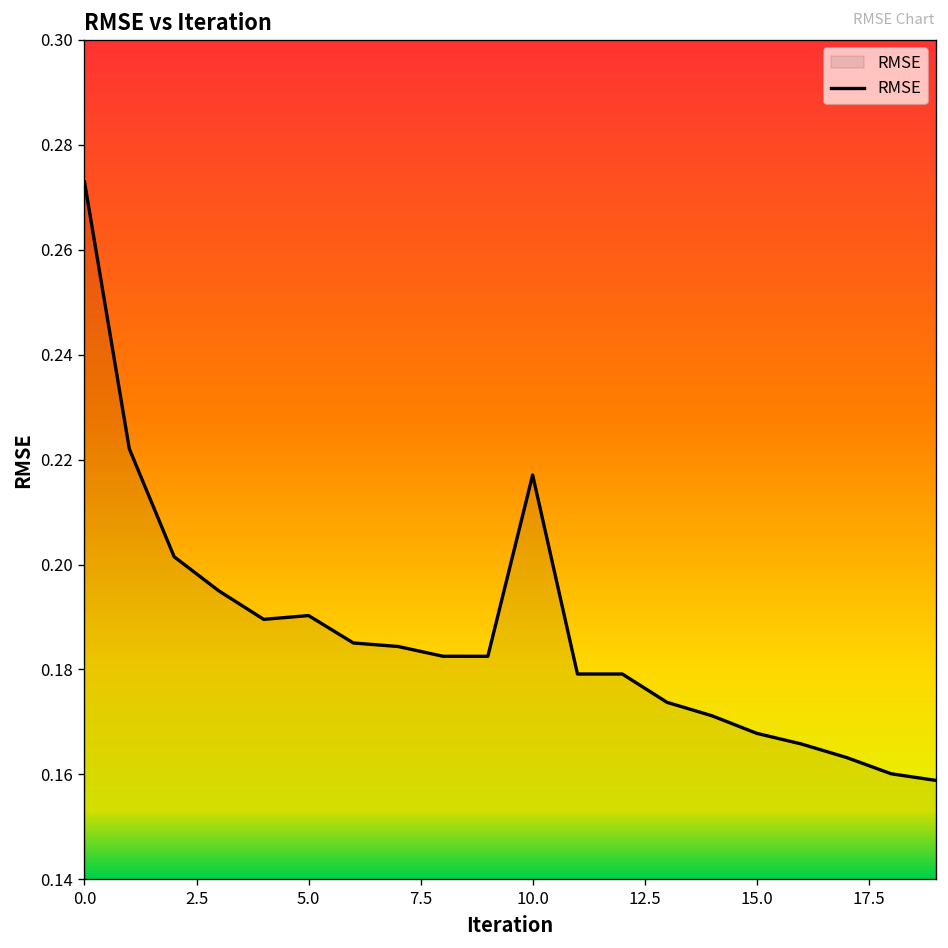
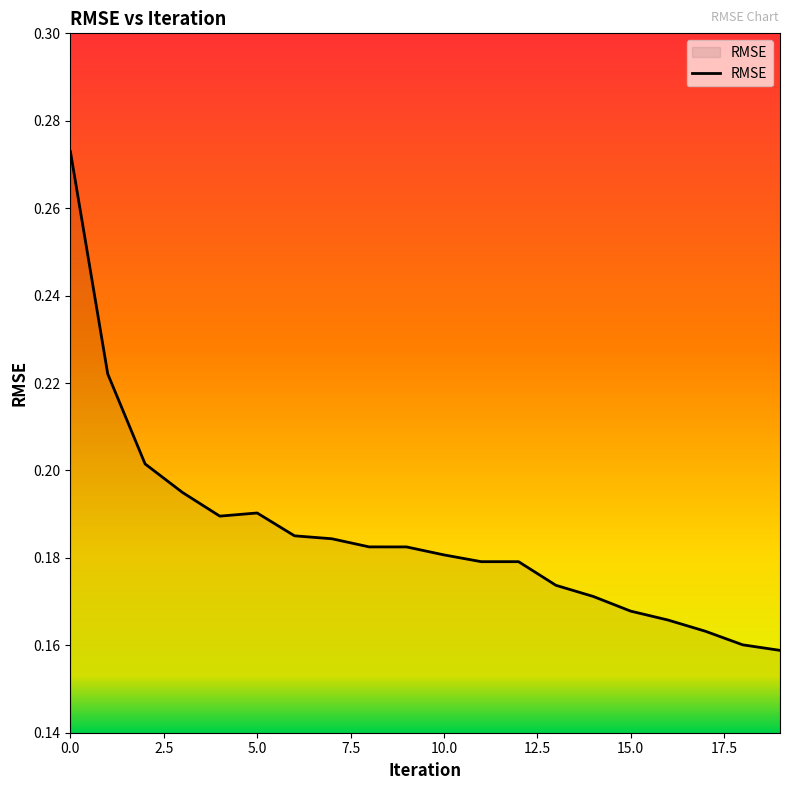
  {
    "0.0": 0.273,
    "5.0": 0.190,
-   "10.0": 0.217,
+   "10.0": 0.181,
    "15.0": 0.168
  }
